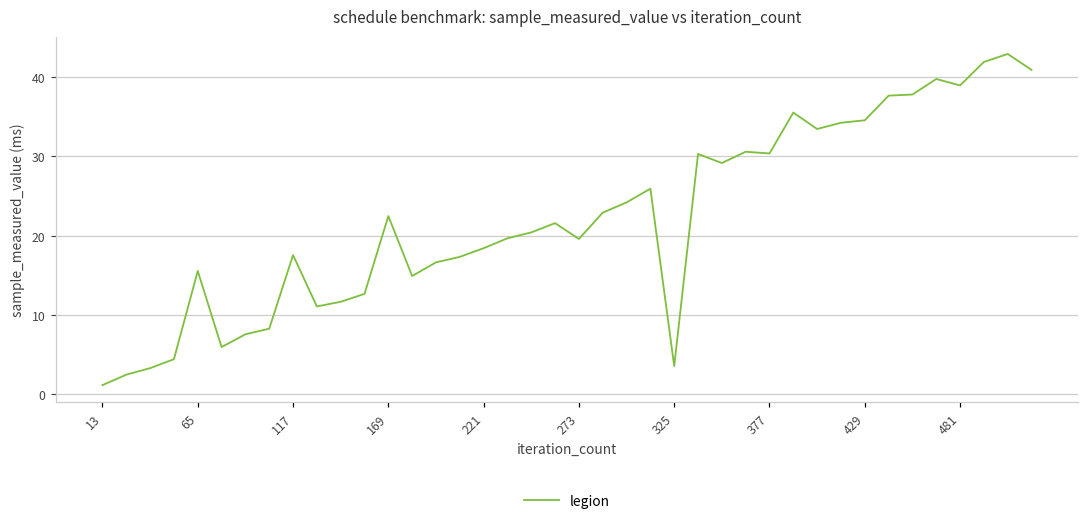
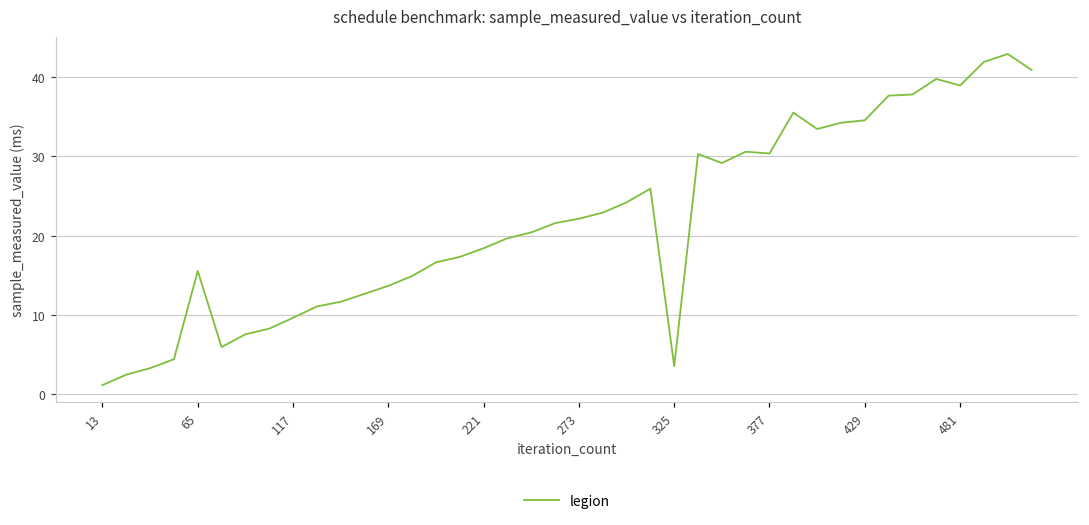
  {
    "13": 1,
    "65": 16,
-   "117": 18,
-   "169": 22,
+   "117": 10,
+   "169": 14,
    "221": 18,
-   "273": 20,
+   "273": 22,
    "325": 4,
    "377": 30,
    "429": 35,
    "481": 39
  }
